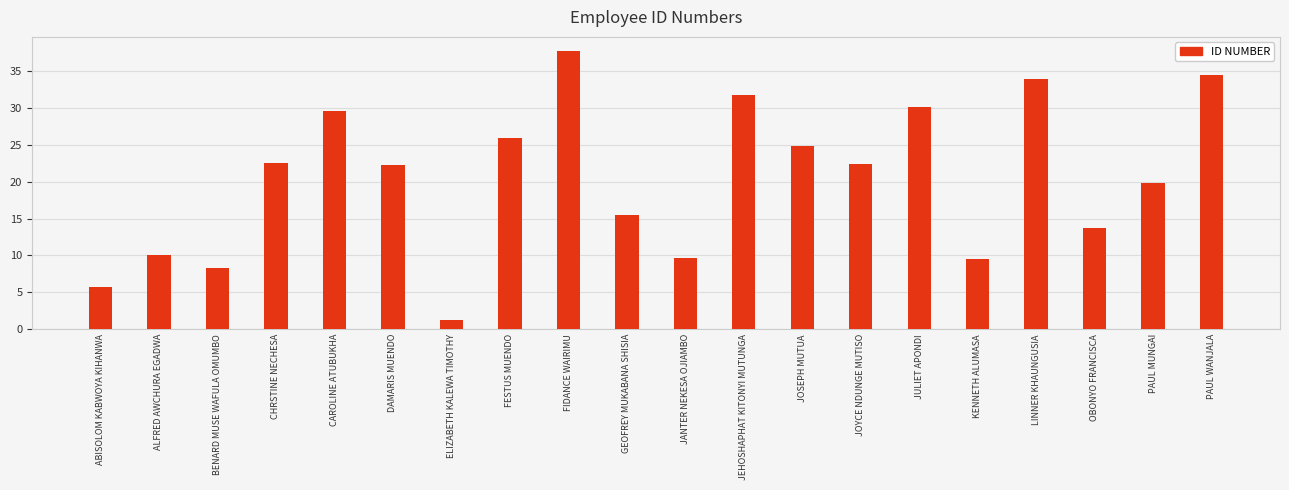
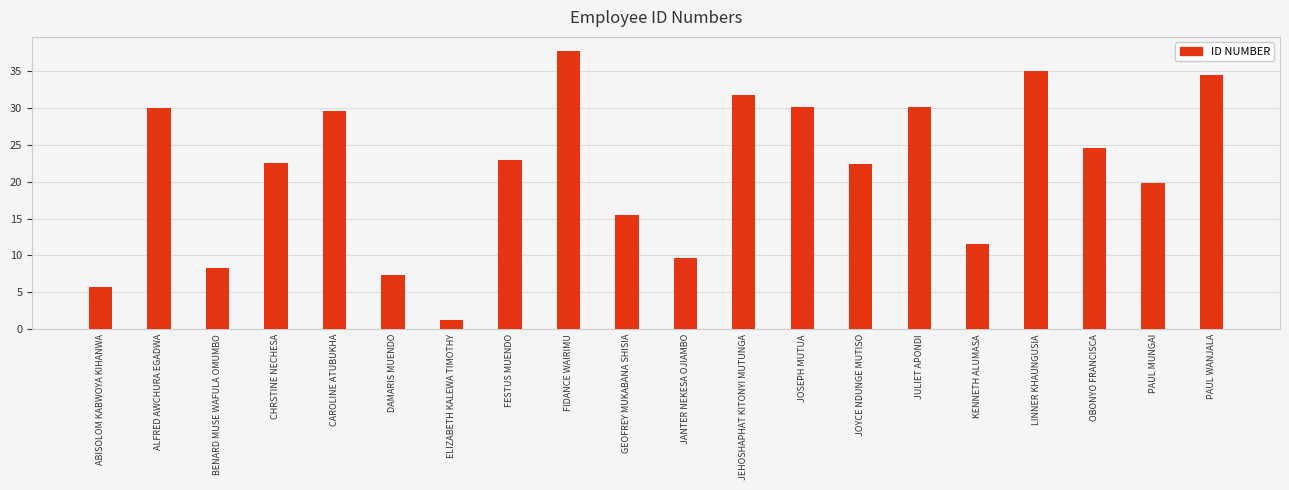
  {
    "ABISOLOM KABWOYA KIHANWA": 6,
-   "ALFRED AWCHURA EGADWA": 10,
+   "ALFRED AWCHURA EGADWA": 30,
    "BENARD MUSE WAFULA OMUMBO": 8,
    "CHRSTINE NECHESA": 23,
    "CAROLINE ATUBUKHA": 30,
-   "DAMARIS MUENDO": 22,
+   "DAMARIS MUENDO": 7,
    "ELIZABETH KALEWA TIMOTHY": 1,
-   "FESTUS MUENDO": 26,
+   "FESTUS MUENDO": 23,
    "FIDANCE WAIRIMU": 38,
    "GEOFREY MUKABANA SHISIA": 16,
    "JANTER NEKESA OJIAMBO": 10,
    "JEHOSHAPHAT KITONYI MUTUNGA": 32,
-   "JOSEPH MUTUA": 25,
+   "JOSEPH MUTUA": 30,
    "JOYCE NDUNGE MUTISO": 22,
    "JULIET APONDI": 30,
-   "KENNETH ALUMASA": 10,
-   "LINNER KHAUNGUSIA": 34,
-   "OBONYO FRANCISCA": 14,
+   "KENNETH ALUMASA": 12,
+   "LINNER KHAUNGUSIA": 35,
+   "OBONYO FRANCISCA": 25,
    "PAUL MUNGAI": 20,
    "PAUL WANJALA": 35
  }
